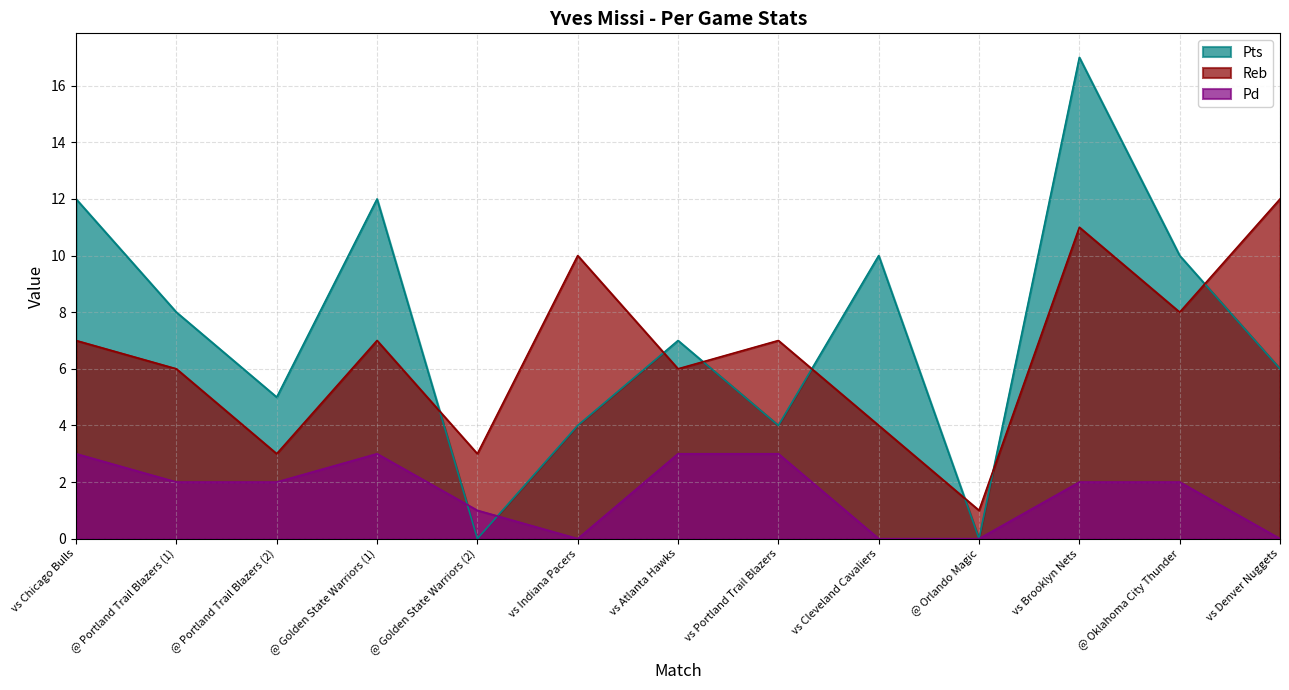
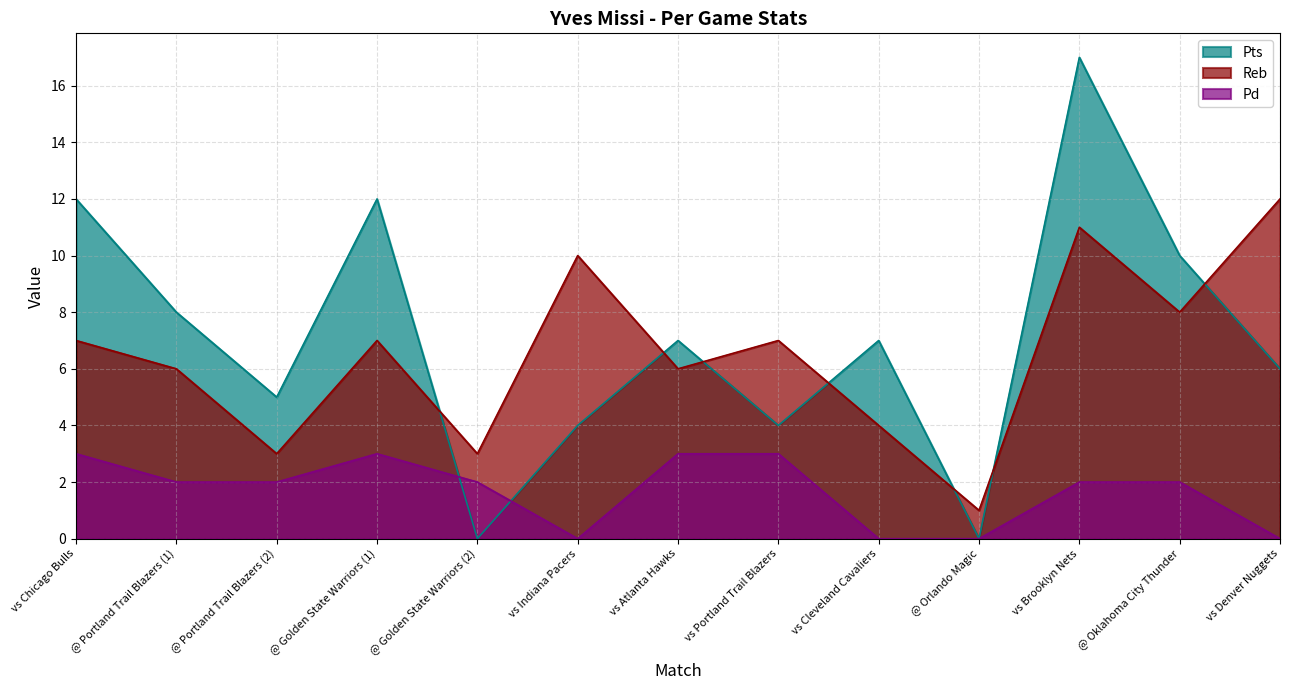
  {
    "Pts": {
      "vs Chicago Bulls": 12,
      "@ Portland Trail Blazers (1)": 8,
      "@ Portland Trail Blazers (2)": 5,
      "@ Golden State Warriors (1)": 12,
      "@ Golden State Warriors (2)": 0,
      "vs Indiana Pacers": 4,
      "vs Atlanta Hawks": 7,
      "vs Portland Trail Blazers": 4,
-     "vs Cleveland Cavaliers": 10,
+     "vs Cleveland Cavaliers": 7,
      "vs Brooklyn Nets": 17,
      "@ Oklahoma City Thunder": 10,
      "vs Denver Nuggets": 6
    },
    "Reb": {
      "vs Chicago Bulls": 7,
      "@ Portland Trail Blazers (1)": 6,
      "@ Portland Trail Blazers (2)": 3,
      "@ Golden State Warriors (1)": 7,
      "@ Golden State Warriors (2)": 3,
      "vs Indiana Pacers": 10,
      "vs Atlanta Hawks": 6,
      "vs Portland Trail Blazers": 7,
      "vs Cleveland Cavaliers": 4,
      "@ Orlando Magic": 1,
      "vs Brooklyn Nets": 11,
      "@ Oklahoma City Thunder": 8,
      "vs Denver Nuggets": 12
    },
    "Pd": {
      "vs Chicago Bulls": 3,
      "@ Portland Trail Blazers (1)": 2,
      "@ Portland Trail Blazers (2)": 2,
      "@ Golden State Warriors (1)": 3,
-     "@ Golden State Warriors (2)": 1,
+     "@ Golden State Warriors (2)": 2,
      "vs Indiana Pacers": 0,
      "vs Atlanta Hawks": 3,
      "vs Portland Trail Blazers": 3,
      "vs Cleveland Cavaliers": 0,
      "vs Brooklyn Nets": 2,
      "@ Oklahoma City Thunder": 2,
      "vs Denver Nuggets": 0
    }
  }
